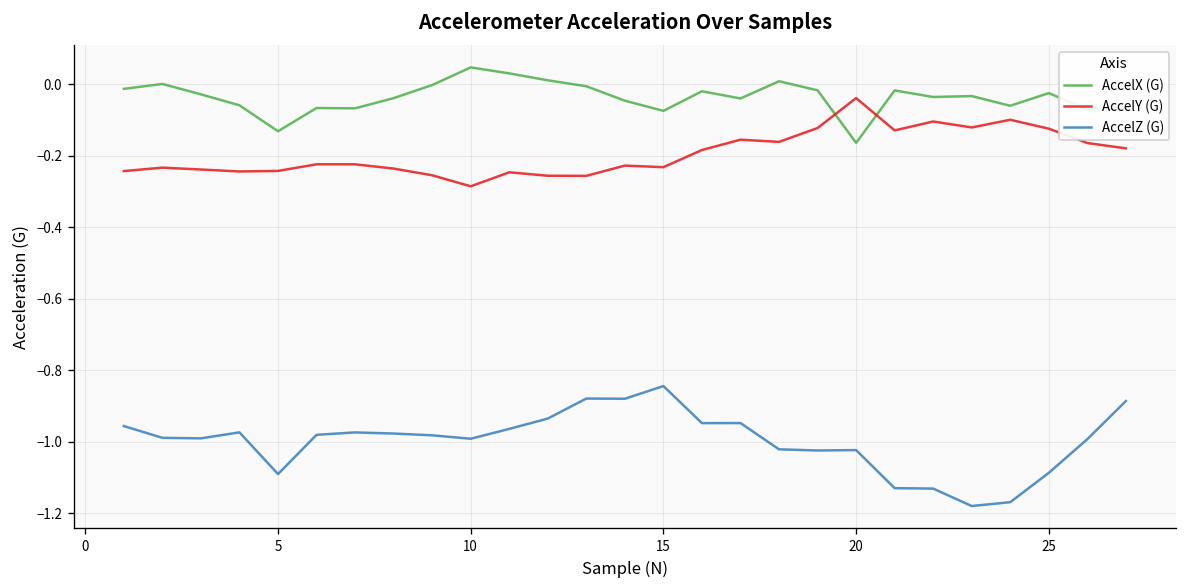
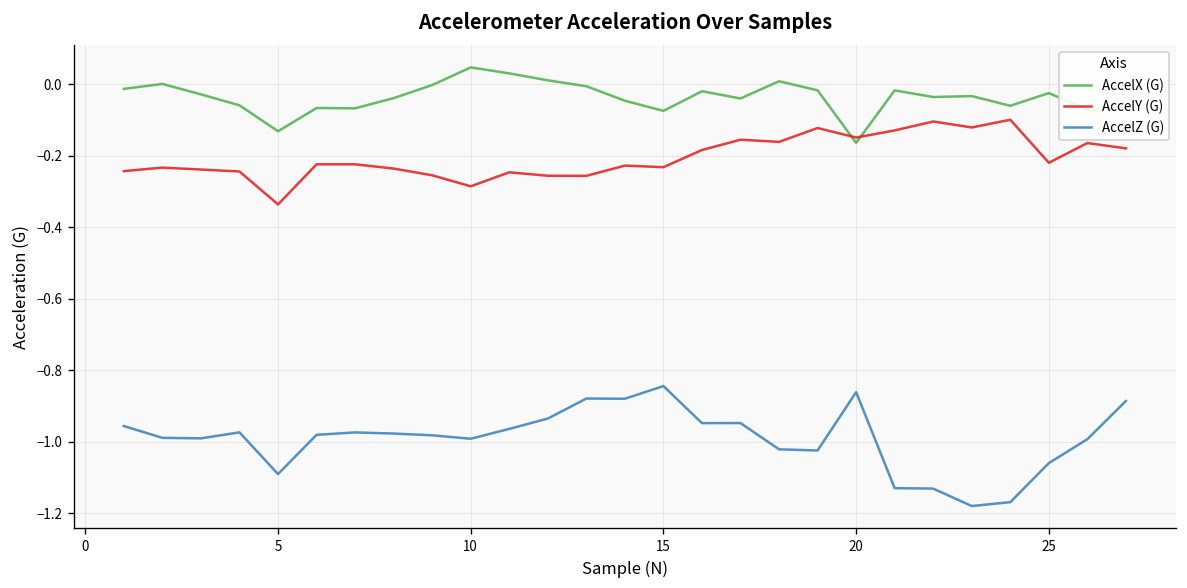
  {
    "AccelX (G)": {
      "5": -0.13,
      "10": 0.05,
      "15": -0.07,
      "20": -0.16,
      "25": -0.02
    },
    "AccelY (G)": {
-     "5": -0.24,
+     "5": -0.34,
      "10": -0.29,
      "15": -0.23,
-     "20": -0.04,
-     "25": -0.12
+     "20": -0.15,
+     "25": -0.22
    },
    "AccelZ (G)": {
      "5": -1.09,
      "10": -0.99,
      "15": -0.84,
-     "20": -1.02,
-     "25": -1.09
+     "20": -0.86,
+     "25": -1.06
    }
  }
